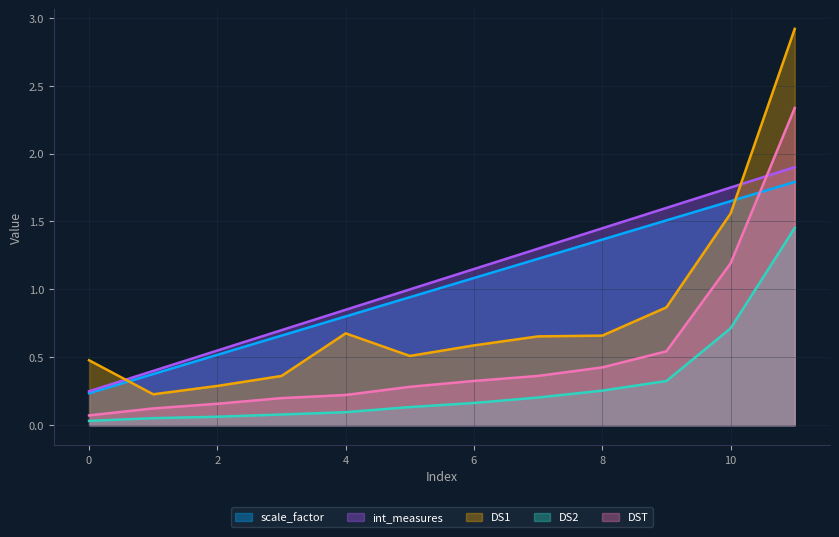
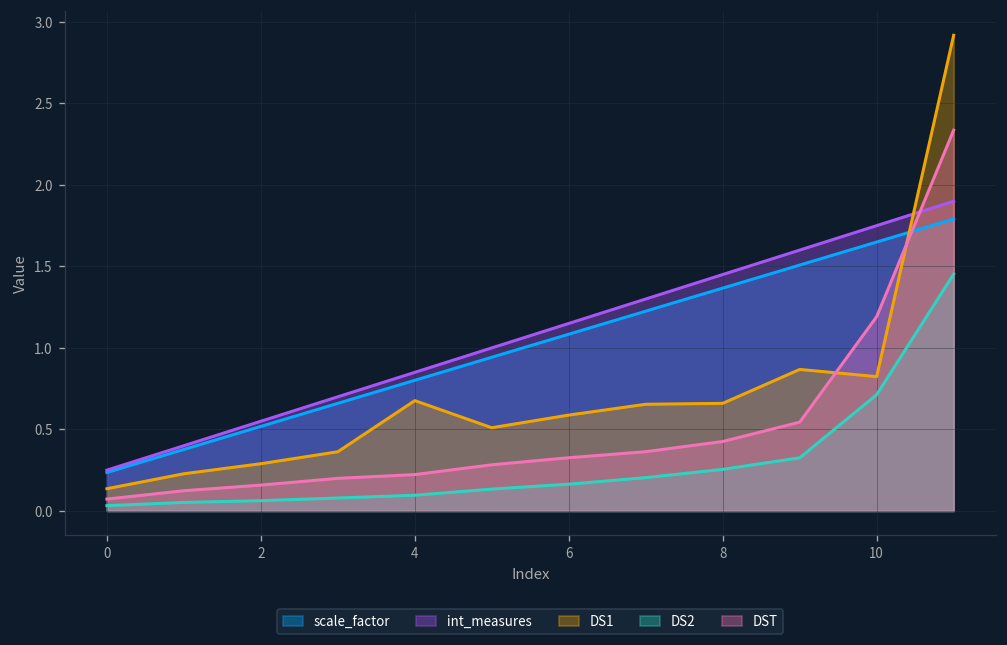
  {
    "DS1": {
-     "0": 0.48,
+     "0": 0.14,
      "2": 0.29,
      "4": 0.68,
      "6": 0.59,
      "8": 0.66,
-     "10": 1.56
+     "10": 0.82
    }
  }
